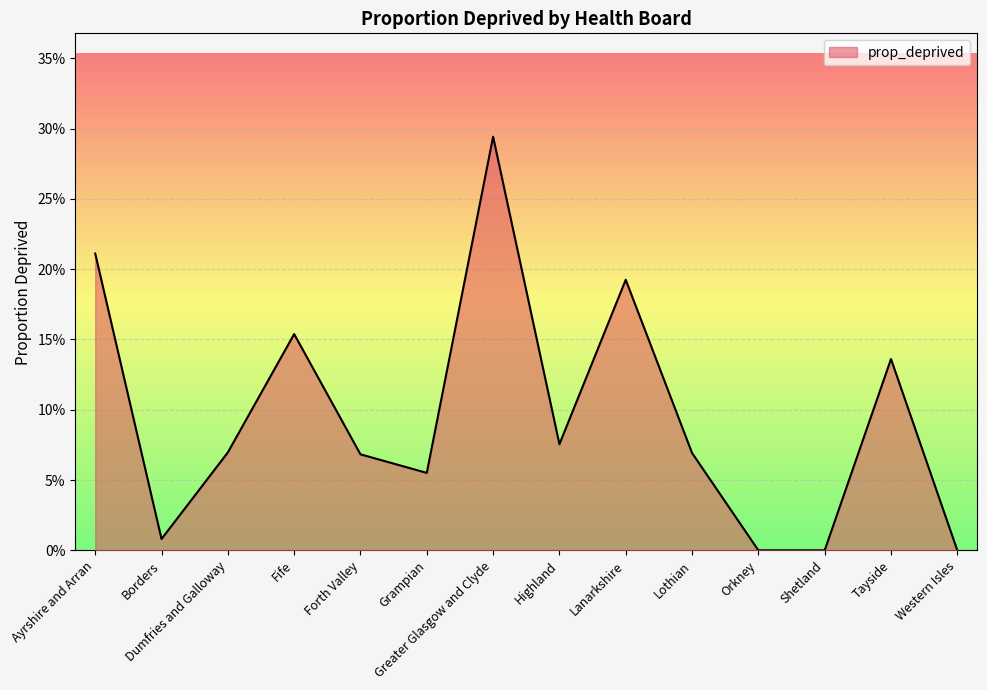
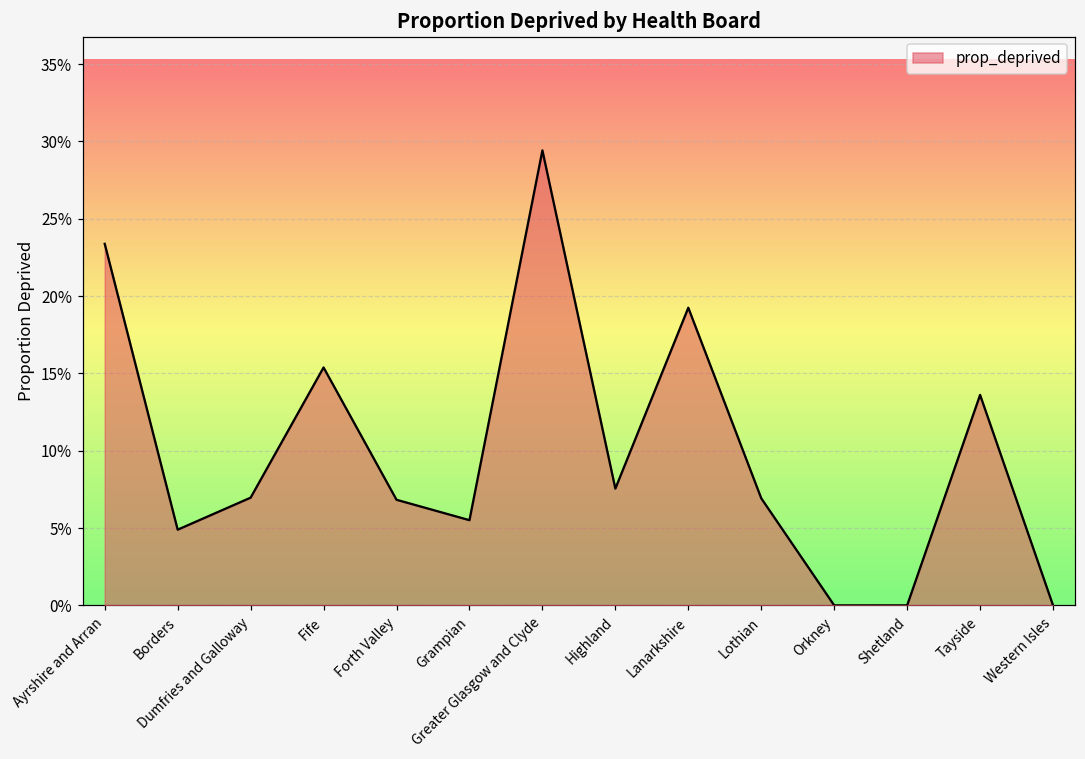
  {
-   "Ayrshire and Arran": "21.1%",
-   "Borders": "0.8%",
+   "Ayrshire and Arran": "23.4%",
+   "Borders": "4.9%",
    "Dumfries and Galloway": "7.0%",
    "Fife": "15.4%",
    "Forth Valley": "6.8%",
    "Grampian": "5.5%",
    "Greater Glasgow and Clyde": "29.4%",
    "Highland": "7.6%",
    "Lanarkshire": "19.2%",
    "Lothian": "6.9%",
    "Orkney": "0.0%",
    "Shetland": "0.0%",
    "Tayside": "13.6%",
    "Western Isles": "0.0%"
  }
